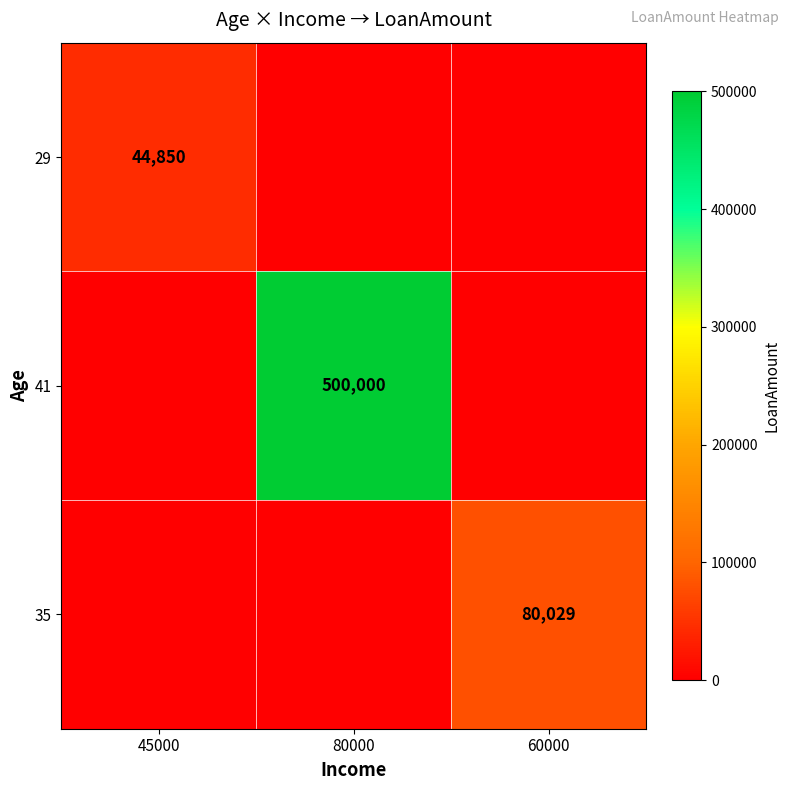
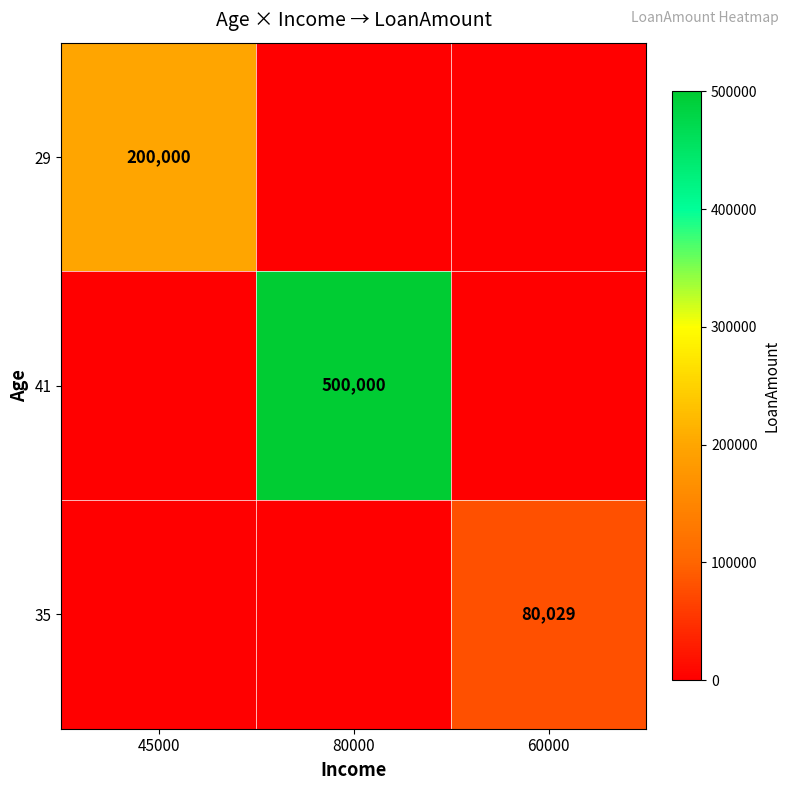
  {
    "29": {
-     "45000": "44,850"
+     "45000": "200,000"
    },
    "41": {
      "80000": "500,000"
    },
    "35": {
      "60000": "80,029"
    }
  }
